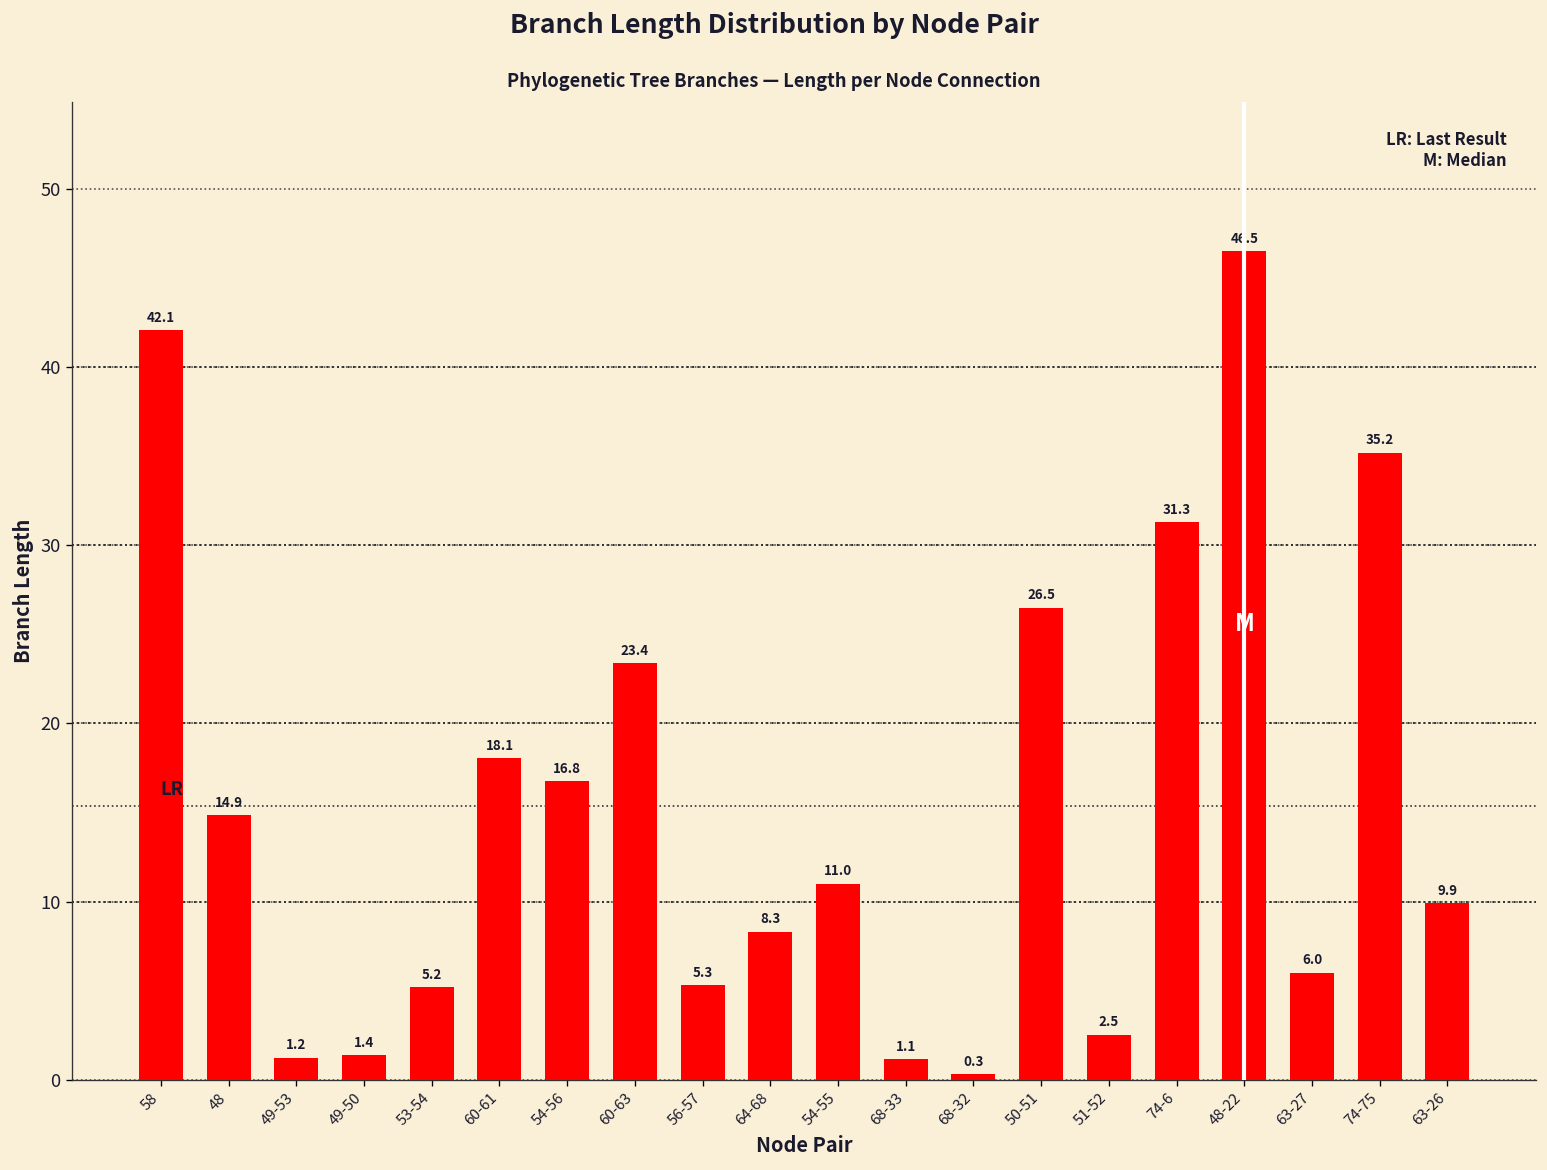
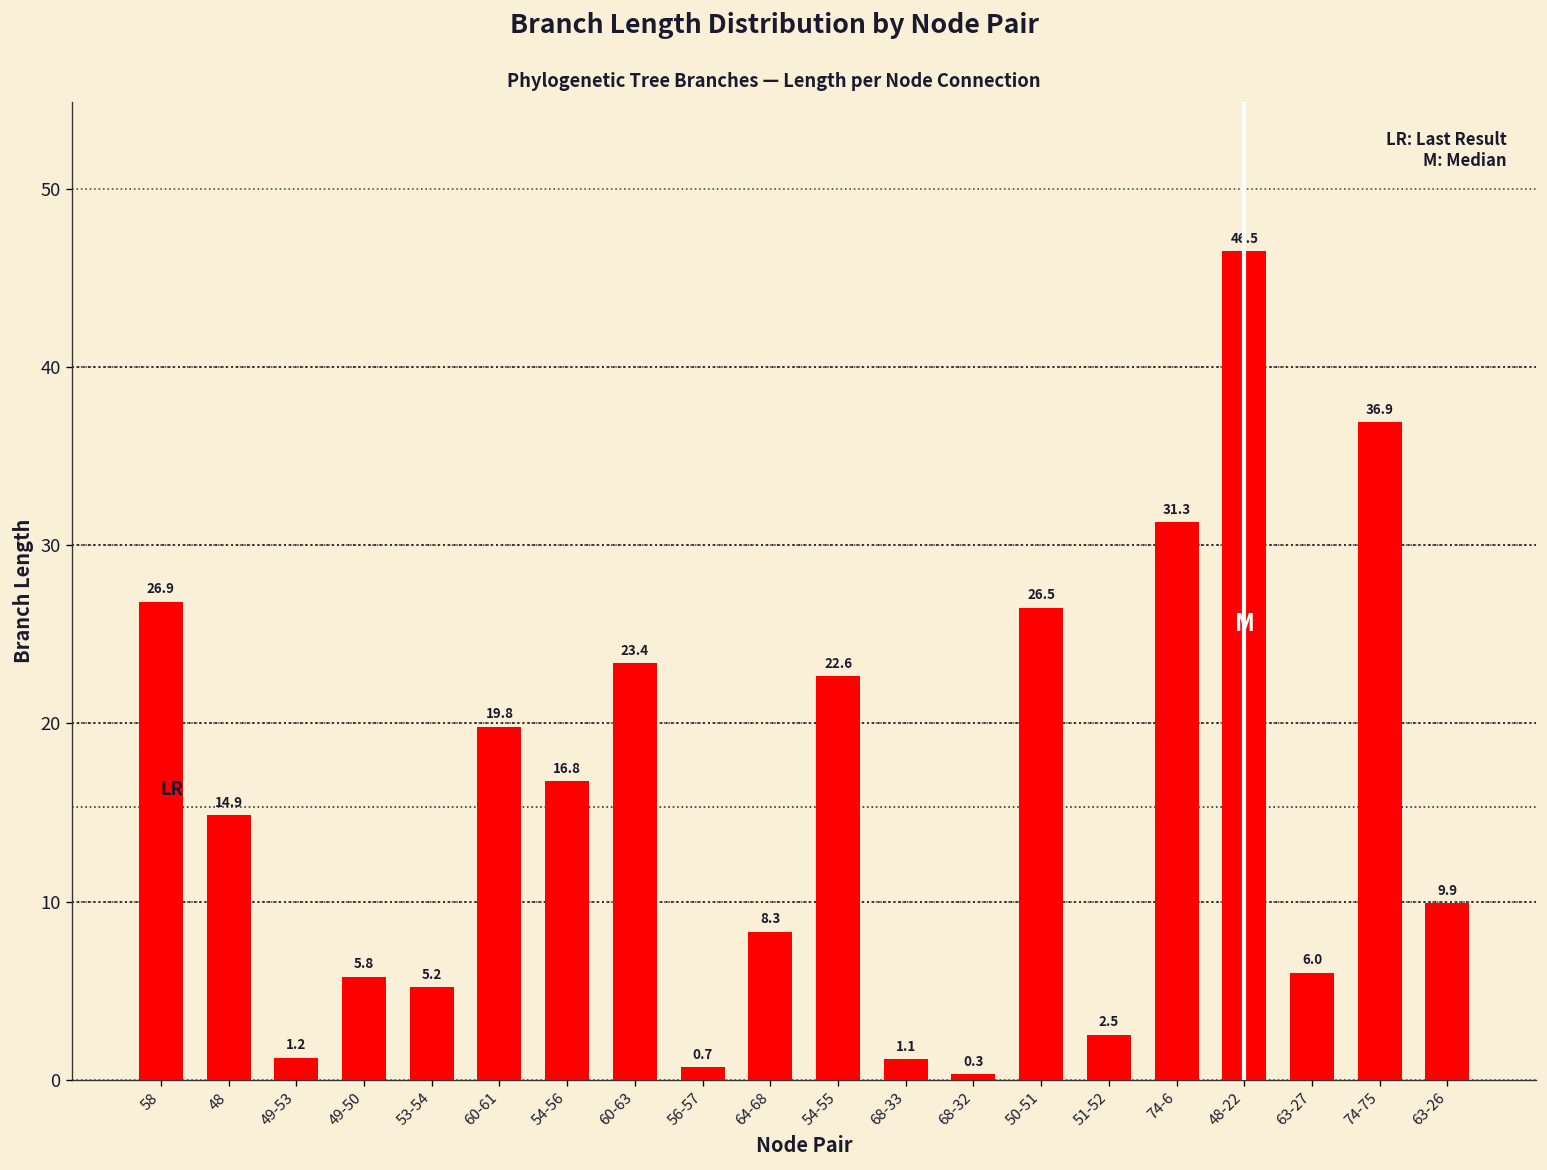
  {
-   "58": 42.1,
+   "58": 26.9,
    "48": 14.9,
    "49-53": 1.2,
-   "49-50": 1.4,
+   "49-50": 5.8,
    "53-54": 5.2,
-   "60-61": 18.1,
+   "60-61": 19.8,
    "54-56": 16.8,
    "60-63": 23.4,
-   "56-57": 5.3,
+   "56-57": 0.7,
    "64-68": 8.3,
-   "54-55": 11.0,
+   "54-55": 22.6,
    "68-33": 1.1,
    "68-32": 0.3,
    "50-51": 26.5,
    "51-52": 2.5,
    "74-6": 31.3,
    "48-22": 46.5,
    "63-27": 6.0,
-   "74-75": 35.2,
+   "74-75": 36.9,
    "63-26": 9.9
  }
